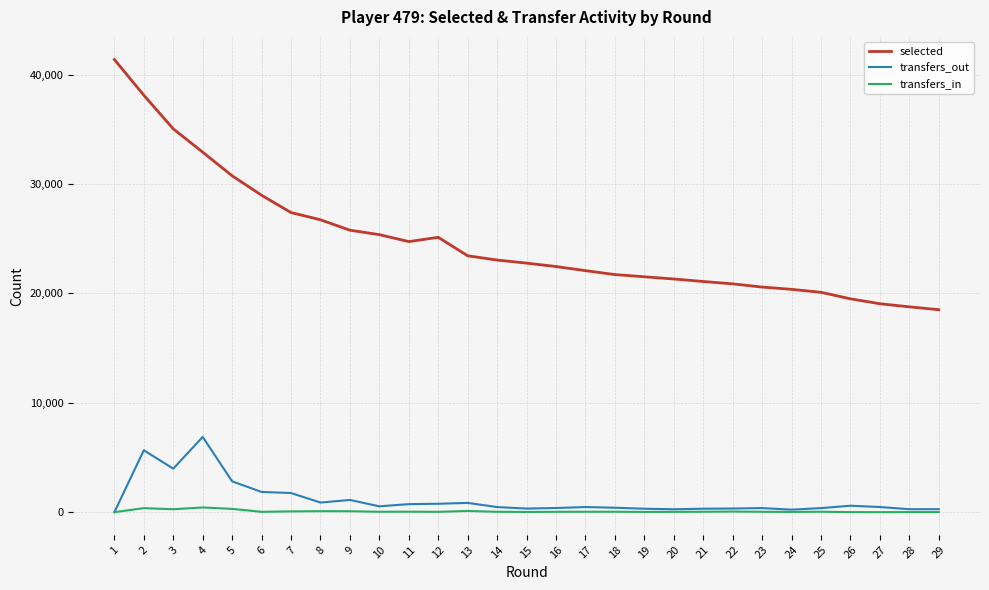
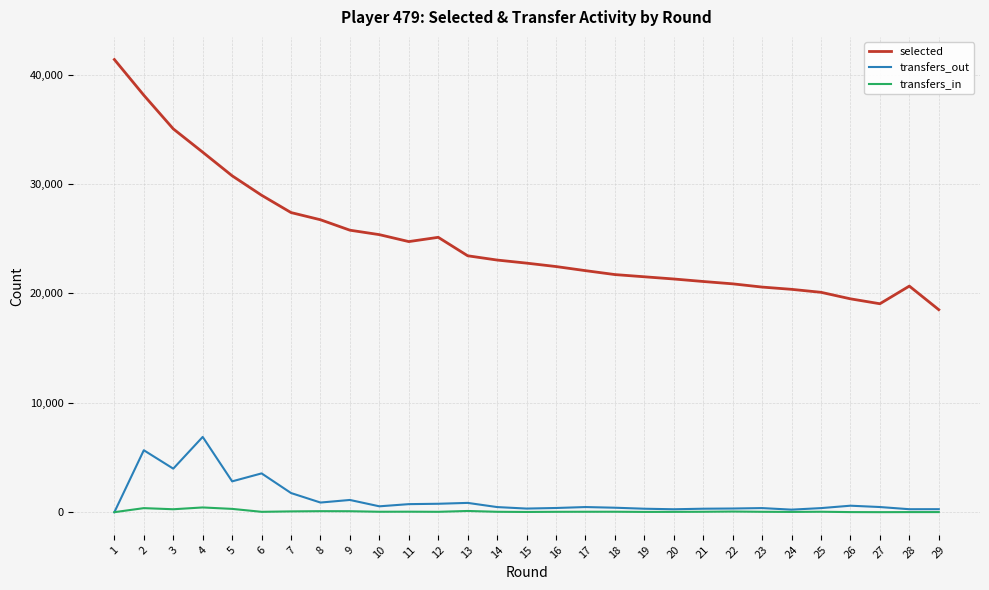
  {
    "selected": {
      "1": "41,400",
      "2": "38,100",
      "3": "35,000",
      "4": "32,900",
      "5": "30,800",
      "6": "29,000",
      "7": "27,400",
      "8": "26,700",
      "9": "25,800",
      "10": "25,400",
      "11": "24,700",
      "12": "25,100",
      "13": "23,400",
      "14": "23,100",
      "15": "22,800",
      "16": "22,500",
      "17": "22,100",
      "18": "21,700",
      "19": "21,500",
      "20": "21,300",
      "21": "21,100",
      "22": "20,900",
      "23": "20,600",
      "24": "20,400",
      "25": "20,100",
      "26": "19,500",
      "27": "19,100",
-     "28": "18,800",
+     "28": "20,700",
      "29": "18,500"
    },
    "transfers_out": {
      "2": "5,700",
      "3": "4,000",
      "4": "6,900",
      "5": "2,800",
-     "6": "1,900",
+     "6": "3,500",
      "7": "1,800",
      "8": "900",
      "9": "1,100",
      "10": "500",
      "11": "700",
      "12": "800",
      "13": "800",
      "14": "500",
      "15": "300",
      "16": "400",
      "17": "500",
      "18": "400",
      "19": "300",
      "20": "300",
      "21": "300",
      "22": "300",
      "23": "400",
      "25": "400",
      "26": "600",
      "27": "500",
      "28": "300",
      "29": "300"
    },
    "transfers_in": {
      "2": "400",
      "3": "300",
      "4": "400",
      "5": "300",
      "6": "0",
      "7": "100",
      "8": "100",
      "9": "100",
      "10": "0",
      "11": "0",
      "12": "0",
      "13": "100",
      "14": "0",
      "15": "0",
      "16": "0",
      "17": "0",
      "18": "0",
      "19": "0",
      "20": "0",
      "21": "0",
      "22": "100",
      "23": "0",
      "25": "0",
      "26": "0",
      "27": "0",
      "28": "0",
      "29": "0"
    }
  }
